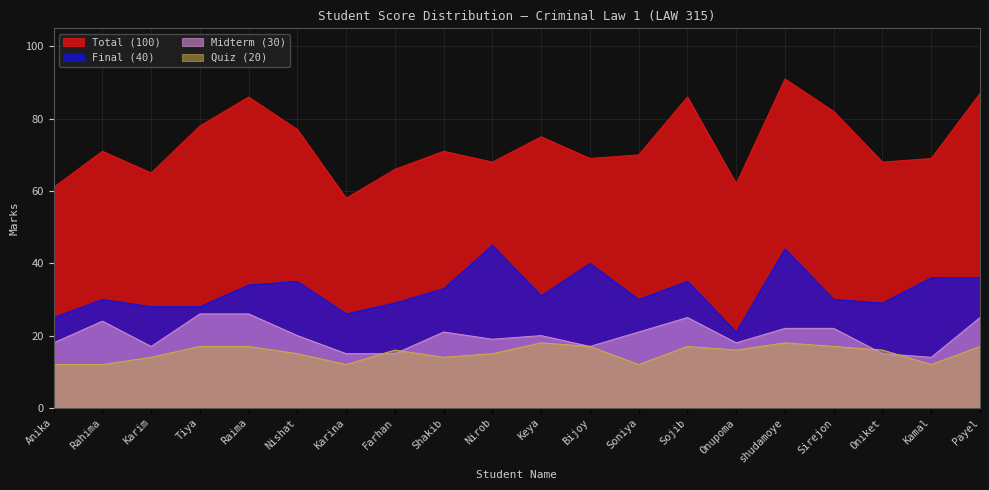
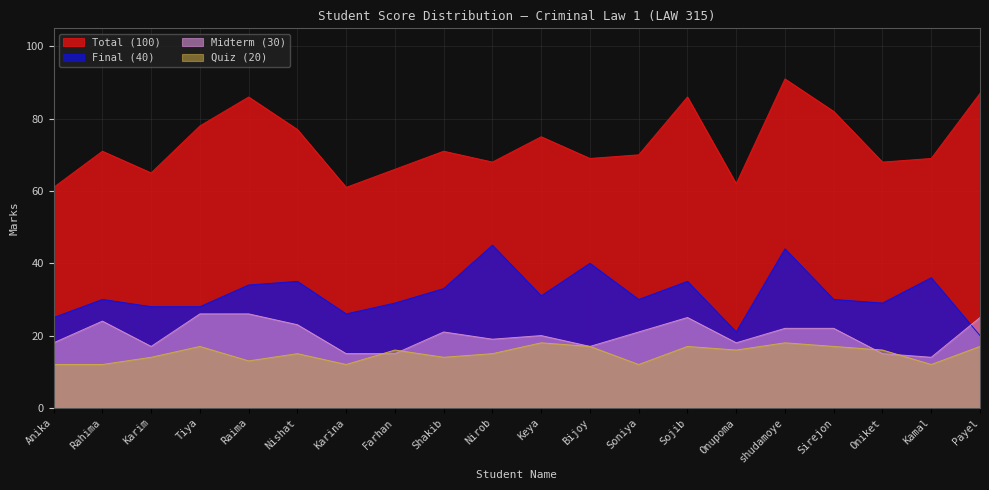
  {
    "Total (100)": {
      "Anika": 61,
      "Rahima": 71,
      "Karim": 65,
      "Tiya": 78,
      "Raima": 86,
      "Nishat": 77,
-     "Karina": 58,
+     "Karina": 61,
      "Farhan": 66,
      "Shakib": 71,
      "Nirob": 68,
      "Keya": 75,
      "Bijoy": 69,
      "Soniya": 70,
      "Sojib": 86,
      "Onupoma": 62,
      "shudamoye": 91,
      "Sirejon": 82,
      "Oniket": 68,
      "Kamal": 69,
      "Payel": 87
    },
    "Final (40)": {
      "Anika": 25,
      "Rahima": 30,
      "Karim": 28,
      "Tiya": 28,
      "Raima": 34,
      "Nishat": 35,
      "Karina": 26,
      "Farhan": 29,
      "Shakib": 33,
      "Nirob": 45,
      "Keya": 31,
      "Bijoy": 40,
      "Soniya": 30,
      "Sojib": 35,
      "Onupoma": 21,
      "shudamoye": 44,
      "Sirejon": 30,
      "Oniket": 29,
      "Kamal": 36,
-     "Payel": 36
+     "Payel": 20
    },
    "Midterm (30)": {
      "Anika": 18,
      "Rahima": 24,
      "Karim": 17,
      "Tiya": 26,
      "Raima": 26,
-     "Nishat": 20,
+     "Nishat": 23,
      "Karina": 15,
      "Farhan": 15,
      "Shakib": 21,
      "Nirob": 19,
      "Keya": 20,
      "Soniya": 21,
      "Sojib": 25,
      "Onupoma": 18,
      "shudamoye": 22,
      "Sirejon": 22,
      "Oniket": 15,
      "Kamal": 14,
      "Payel": 25
    },
    "Quiz (20)": {
      "Anika": 12,
      "Rahima": 12,
      "Karim": 14,
      "Tiya": 17,
-     "Raima": 17,
+     "Raima": 13,
      "Nishat": 15,
      "Karina": 12,
      "Farhan": 16,
      "Shakib": 14,
      "Nirob": 15,
      "Keya": 18,
      "Soniya": 12,
      "Sojib": 17,
      "Onupoma": 16,
      "shudamoye": 18,
      "Sirejon": 17,
      "Oniket": 16,
      "Kamal": 12,
      "Payel": 17
    }
  }
